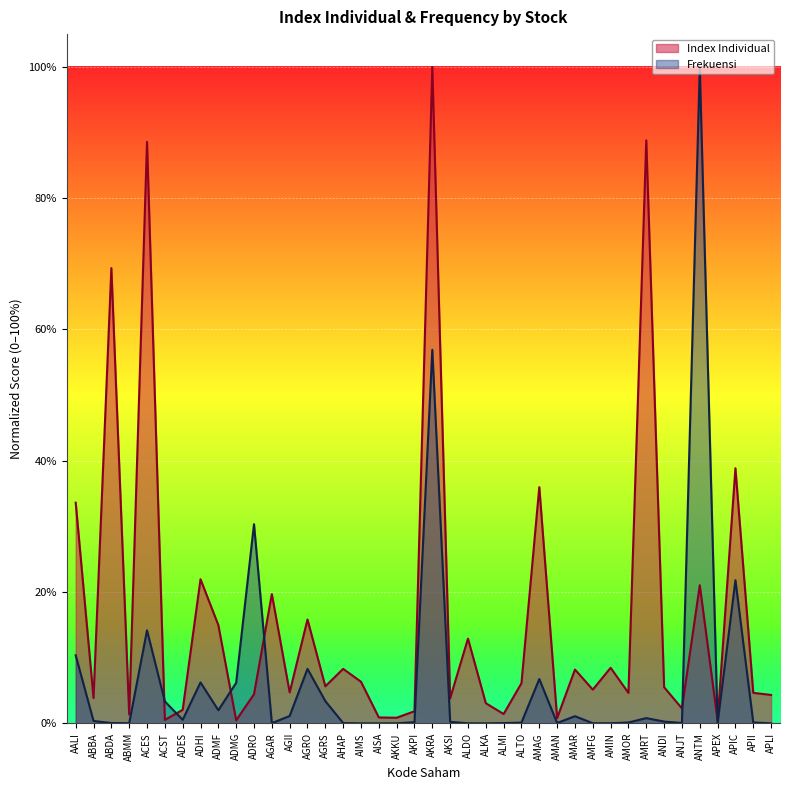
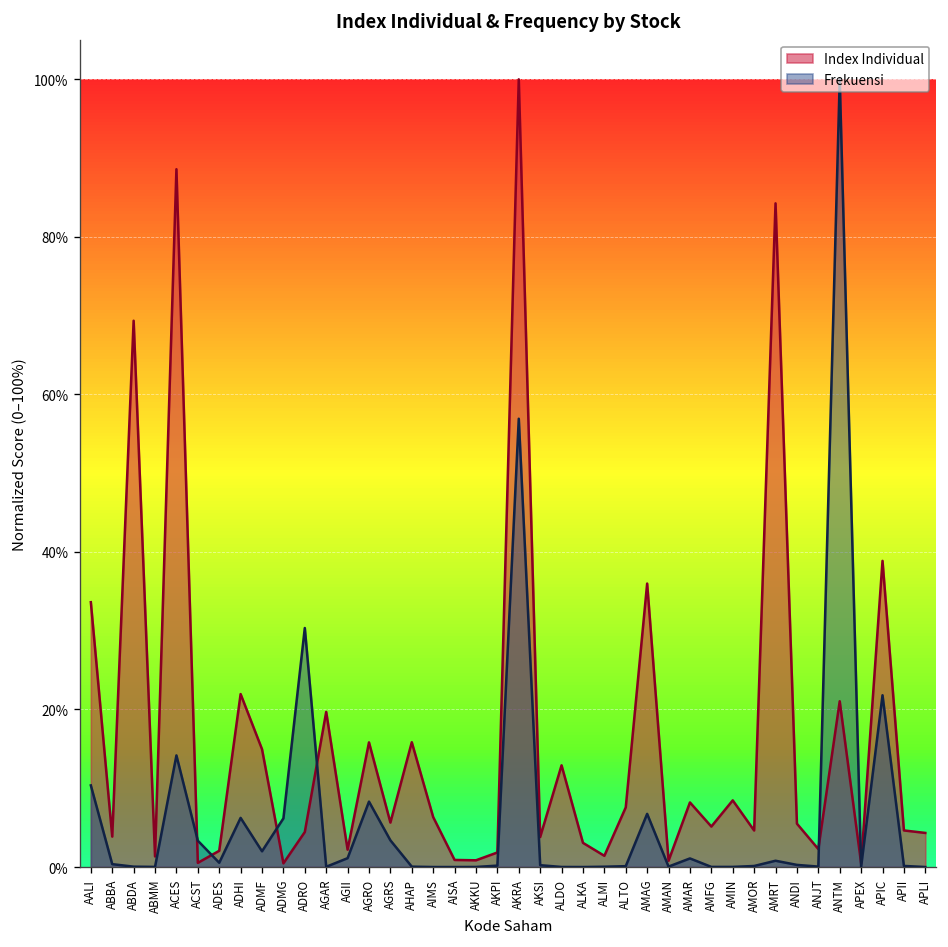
  {
    "Index Individual": {
      "AALI": "34%",
      "ABBA": "4%",
      "ABDA": "69%",
      "ABMM": "1%",
      "ACES": "89%",
      "ACST": "1%",
      "ADES": "2%",
      "ADHI": "22%",
      "ADMF": "15%",
      "ADMG": "0%",
      "ADRO": "4%",
      "AGAR": "20%",
-     "AGII": "5%",
+     "AGII": "2%",
      "AGRO": "16%",
      "AGRS": "6%",
-     "AHAP": "8%",
+     "AHAP": "16%",
      "AIMS": "6%",
      "AISA": "1%",
      "AKKU": "1%",
      "AKPI": "2%",
      "AKRA": "100%",
      "AKSI": "4%",
      "ALDO": "13%",
      "ALKA": "3%",
      "ALMI": "1%",
-     "ALTO": "6%",
+     "ALTO": "8%",
      "AMAG": "36%",
      "AMAN": "1%",
      "AMAR": "8%",
      "AMFG": "5%",
      "AMIN": "8%",
      "AMOR": "5%",
-     "AMRT": "89%",
+     "AMRT": "84%",
      "ANDI": "6%",
      "ANJT": "2%",
      "ANTM": "21%",
      "APEX": "0%",
      "APIC": "39%",
      "APII": "5%",
      "APLI": "4%"
    },
    "Frekuensi": {
      "AALI": "10%",
      "ABBA": "0%",
      "ABDA": "0%",
      "ABMM": "0%",
      "ACES": "14%",
      "ACST": "3%",
      "ADES": "1%",
      "ADHI": "6%",
      "ADMF": "2%",
      "ADMG": "6%",
      "ADRO": "30%",
      "AGAR": "0%",
      "AGII": "1%",
      "AGRO": "8%",
      "AGRS": "3%",
      "AHAP": "0%",
      "AIMS": "0%",
      "AISA": "0%",
      "AKKU": "0%",
      "AKPI": "0%",
      "AKRA": "57%",
      "AKSI": "0%",
      "ALDO": "0%",
      "ALKA": "0%",
      "ALMI": "0%",
      "ALTO": "0%",
      "AMAG": "7%",
      "AMAN": "0%",
      "AMAR": "1%",
      "AMFG": "0%",
      "AMIN": "0%",
      "AMOR": "0%",
      "AMRT": "1%",
      "ANDI": "0%",
      "ANJT": "0%",
      "APEX": "0%",
      "APIC": "22%",
      "APII": "0%",
      "APLI": "0%"
    }
  }
